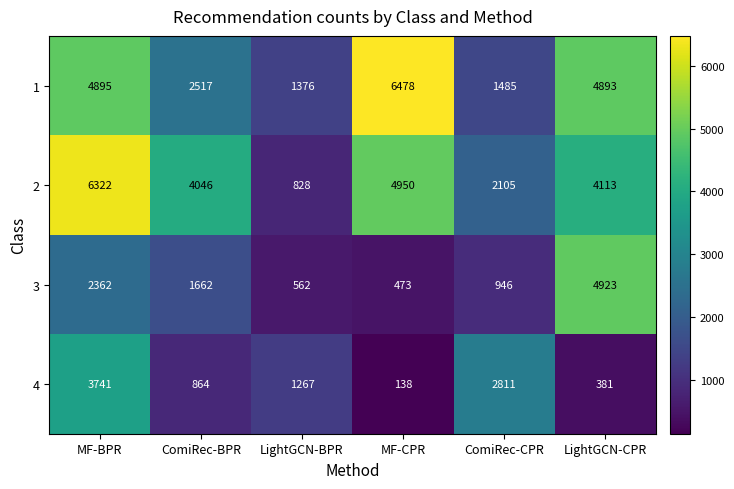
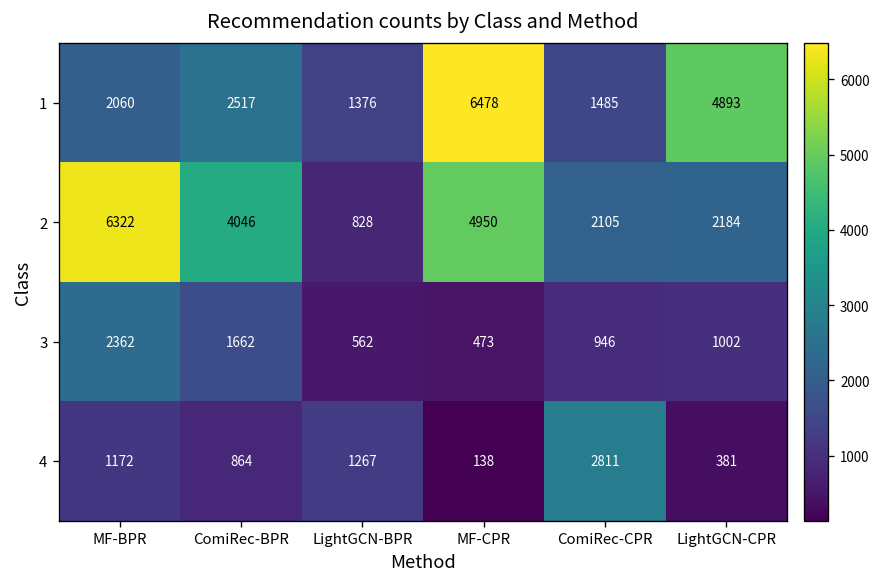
  {
    "1": {
-     "MF-BPR": 4895,
+     "MF-BPR": 2060,
      "ComiRec-BPR": 2517,
      "LightGCN-BPR": 1376,
      "MF-CPR": 6478,
      "ComiRec-CPR": 1485,
      "LightGCN-CPR": 4893
    },
    "2": {
      "MF-BPR": 6322,
      "ComiRec-BPR": 4046,
      "LightGCN-BPR": 828,
      "MF-CPR": 4950,
      "ComiRec-CPR": 2105,
-     "LightGCN-CPR": 4113
+     "LightGCN-CPR": 2184
    },
    "3": {
      "MF-BPR": 2362,
      "ComiRec-BPR": 1662,
      "LightGCN-BPR": 562,
      "MF-CPR": 473,
      "ComiRec-CPR": 946,
-     "LightGCN-CPR": 4923
+     "LightGCN-CPR": 1002
    },
    "4": {
-     "MF-BPR": 3741,
+     "MF-BPR": 1172,
      "ComiRec-BPR": 864,
      "LightGCN-BPR": 1267,
      "MF-CPR": 138,
      "ComiRec-CPR": 2811,
      "LightGCN-CPR": 381
    }
  }
